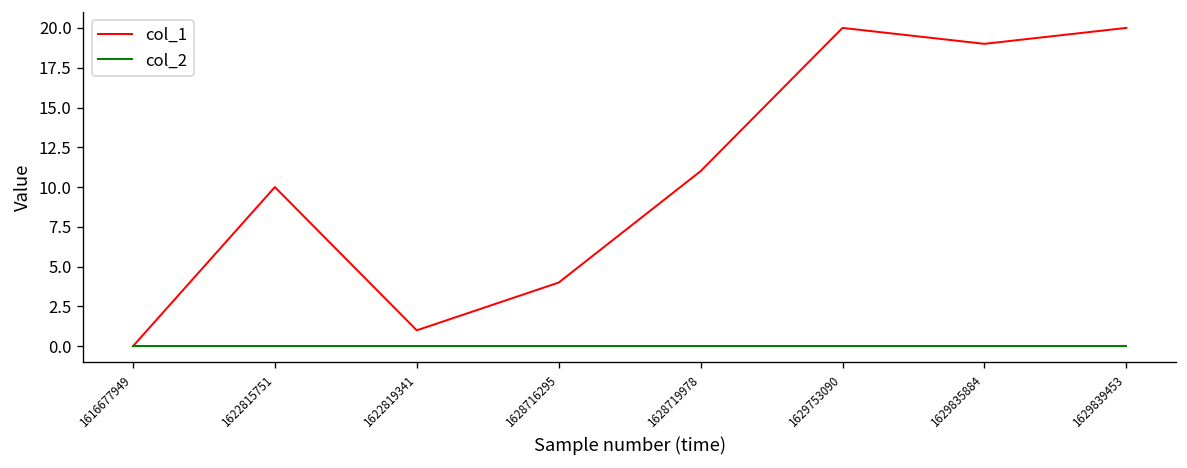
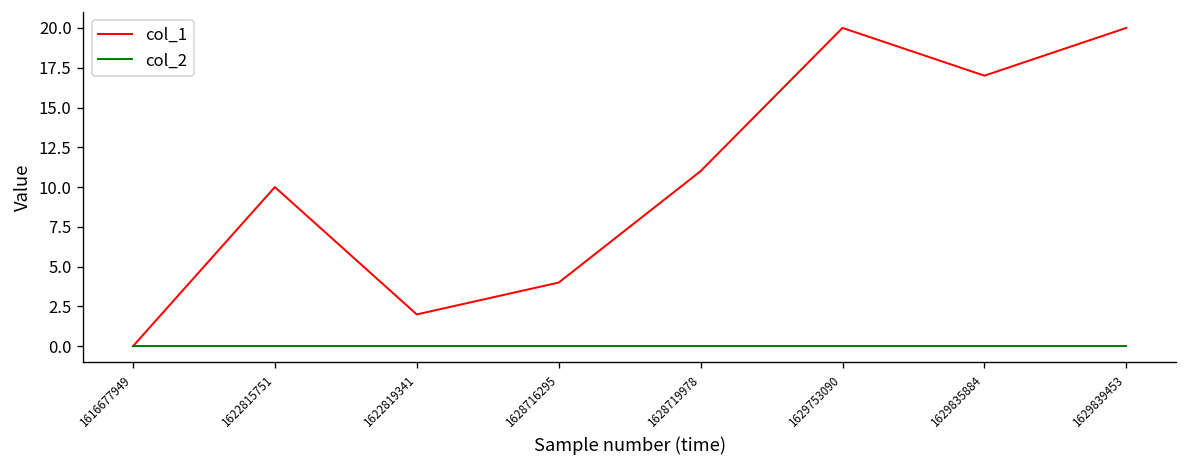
  {
    "col_1": {
      "1622815751": 10,
-     "1622819341": 1,
+     "1622819341": 2,
      "1628716295": 4,
      "1628719978": 11,
      "1629753090": 20,
-     "1629835884": 19,
+     "1629835884": 17,
      "1629839453": 20
    },
    "col_2": {
      "1622815751": 0,
      "1622819341": 0,
      "1628716295": 0,
      "1628719978": 0,
      "1629753090": 0,
      "1629835884": 0,
      "1629839453": 0
    }
  }
